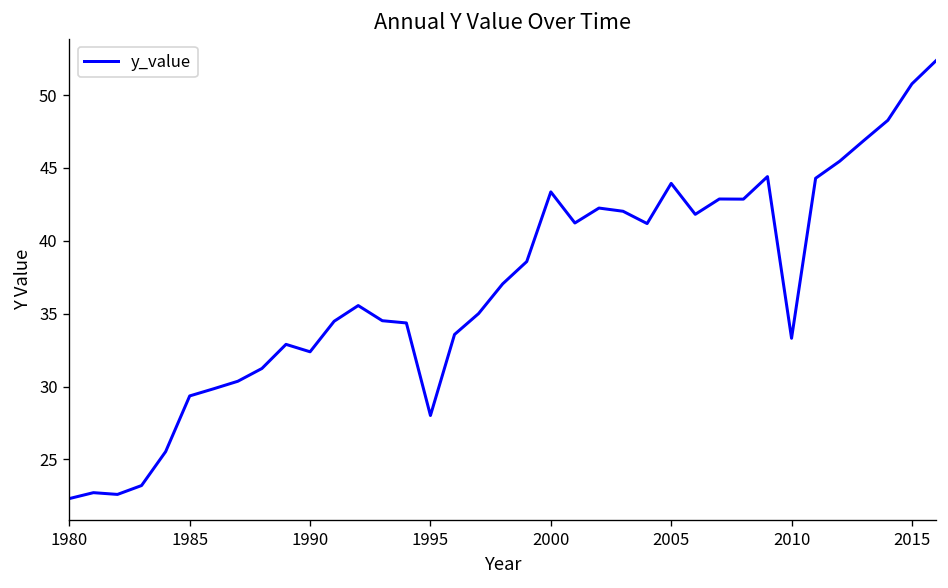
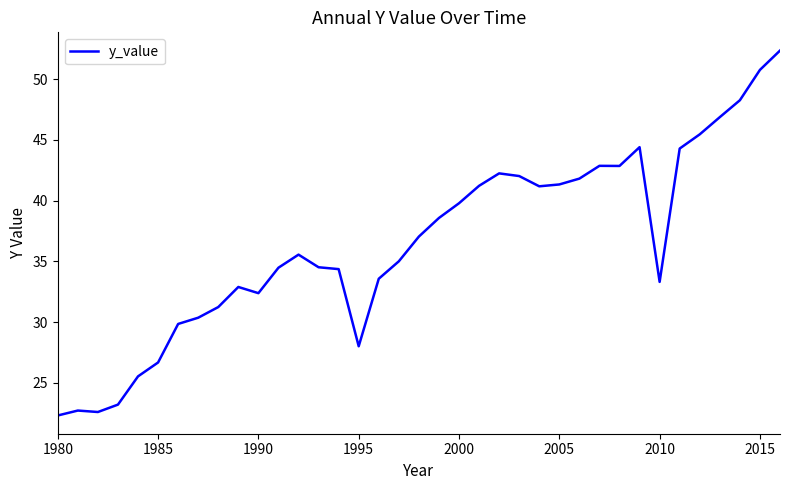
  {
    "1980": 22.3,
-   "1985": 29.4,
+   "1985": 26.7,
    "1990": 32.4,
    "1995": 28.0,
-   "2000": 43.4,
-   "2005": 43.9,
+   "2000": 39.8,
+   "2005": 41.3,
    "2010": 33.3,
    "2015": 50.8
  }
